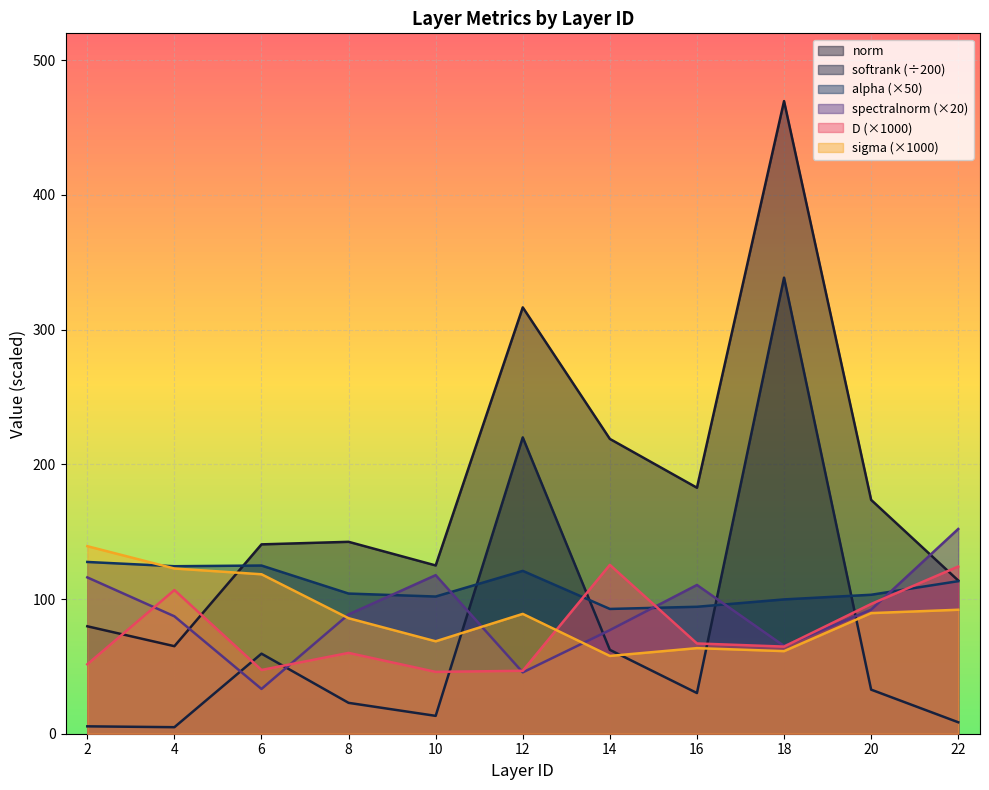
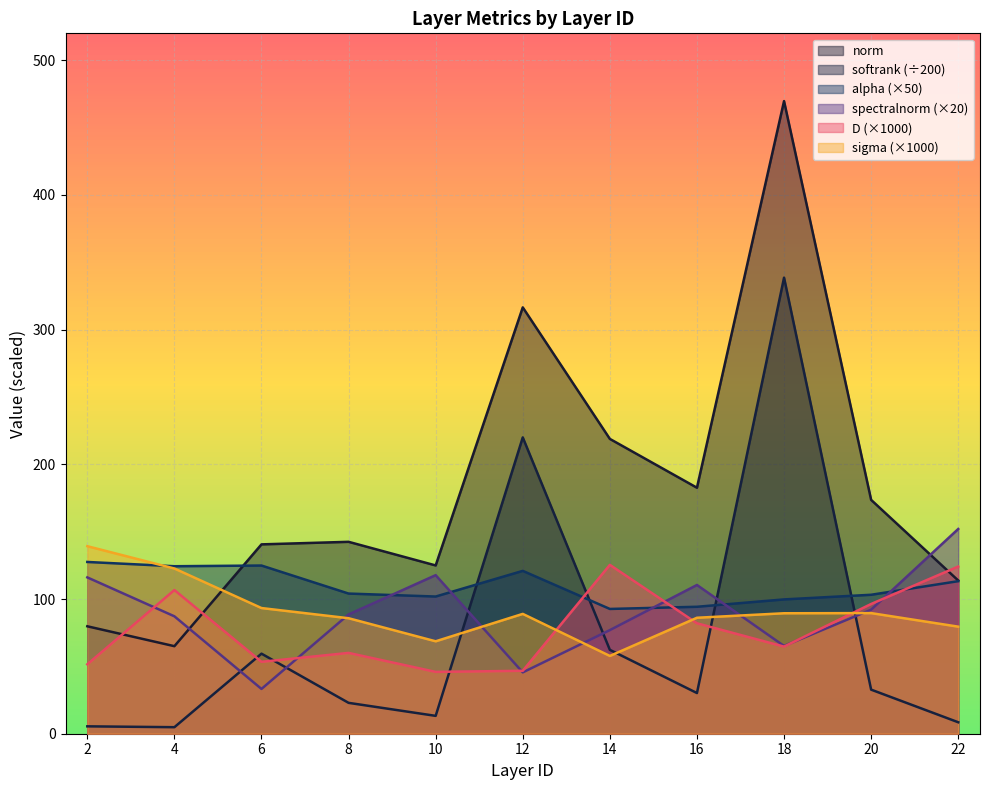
  {
    "D (×1000)": {
      "2": 52,
      "4": 107,
-     "6": 47,
+     "6": 53,
      "8": 60,
      "10": 46,
      "14": 125,
-     "16": 67,
+     "16": 82,
      "20": 96,
      "22": 124
    },
    "sigma (×1000)": {
      "2": 139,
-     "6": 118,
+     "6": 93,
      "8": 86,
      "10": 69,
      "12": 89,
      "14": 58,
-     "16": 64,
-     "18": 61,
+     "16": 86,
+     "18": 89,
      "20": 90,
-     "22": 92
+     "22": 79
    }
  }
